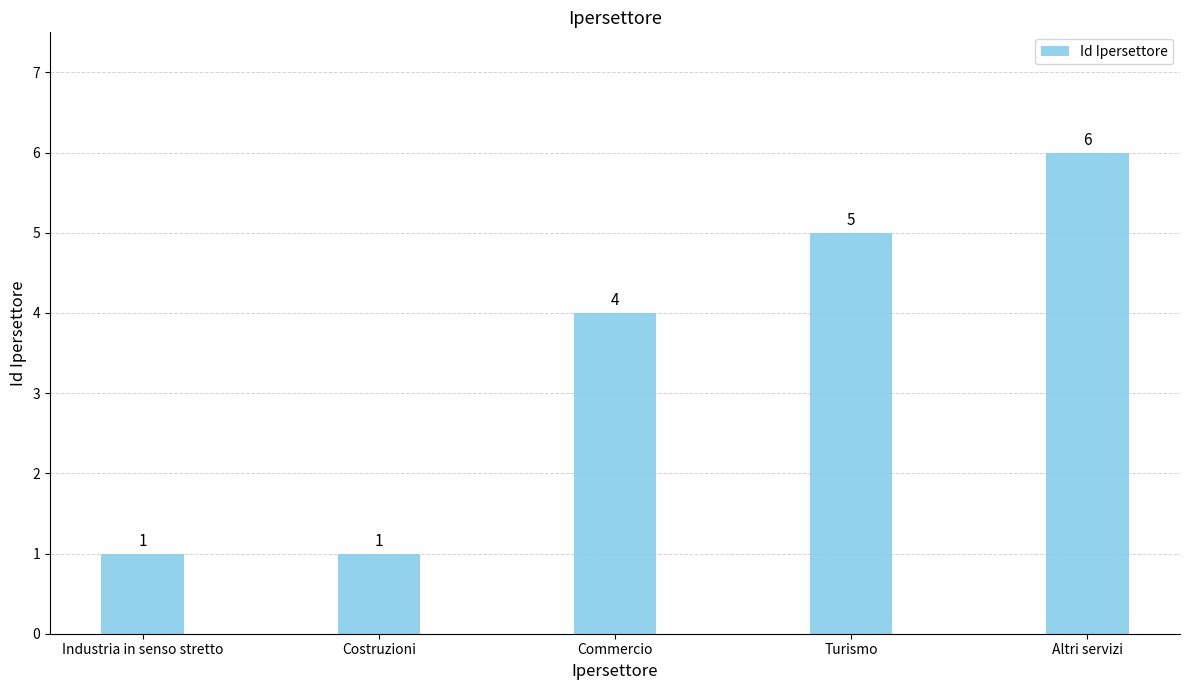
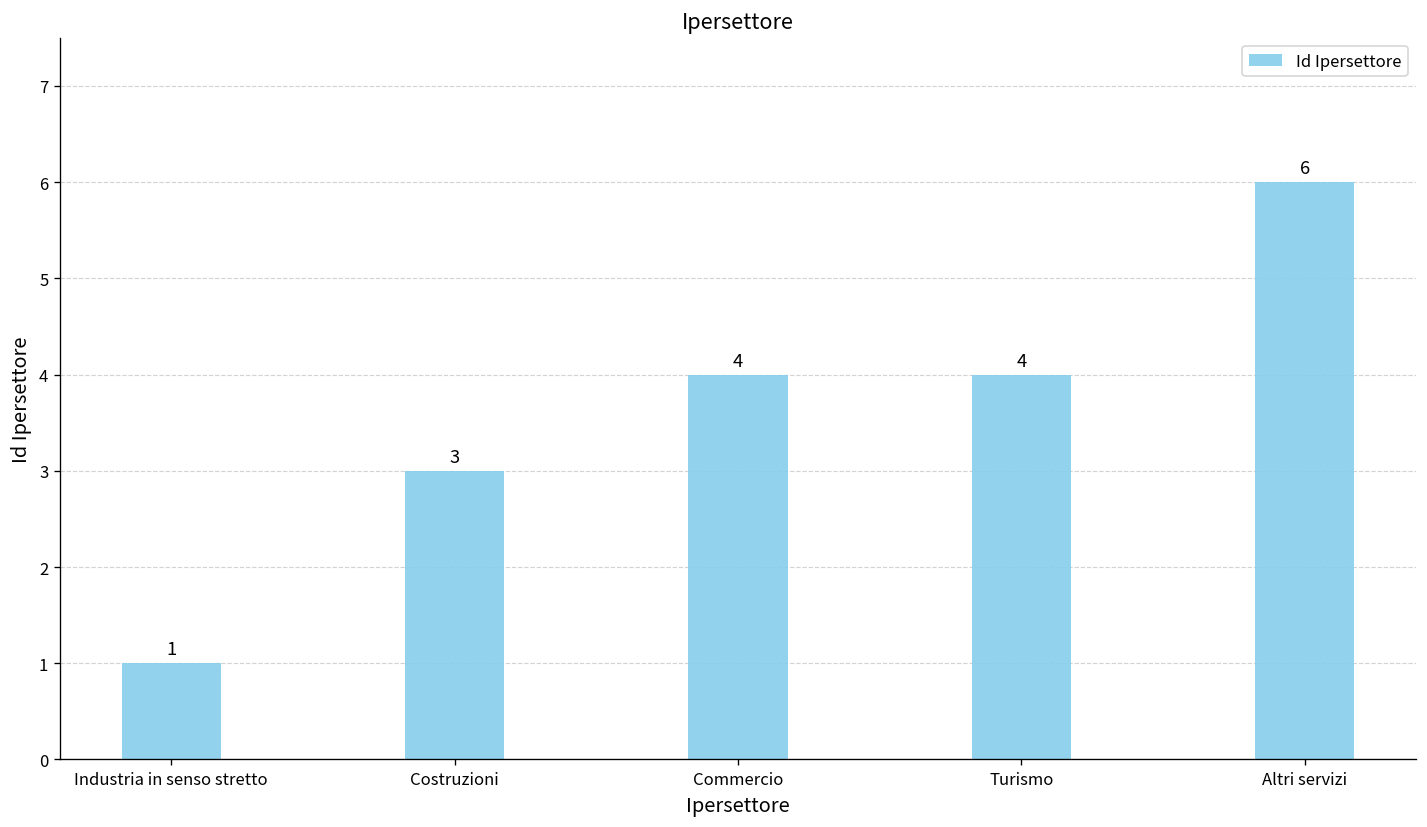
  {
    "Industria in senso stretto": 1,
-   "Costruzioni": 1,
+   "Costruzioni": 3,
    "Commercio": 4,
-   "Turismo": 5,
+   "Turismo": 4,
    "Altri servizi": 6
  }
